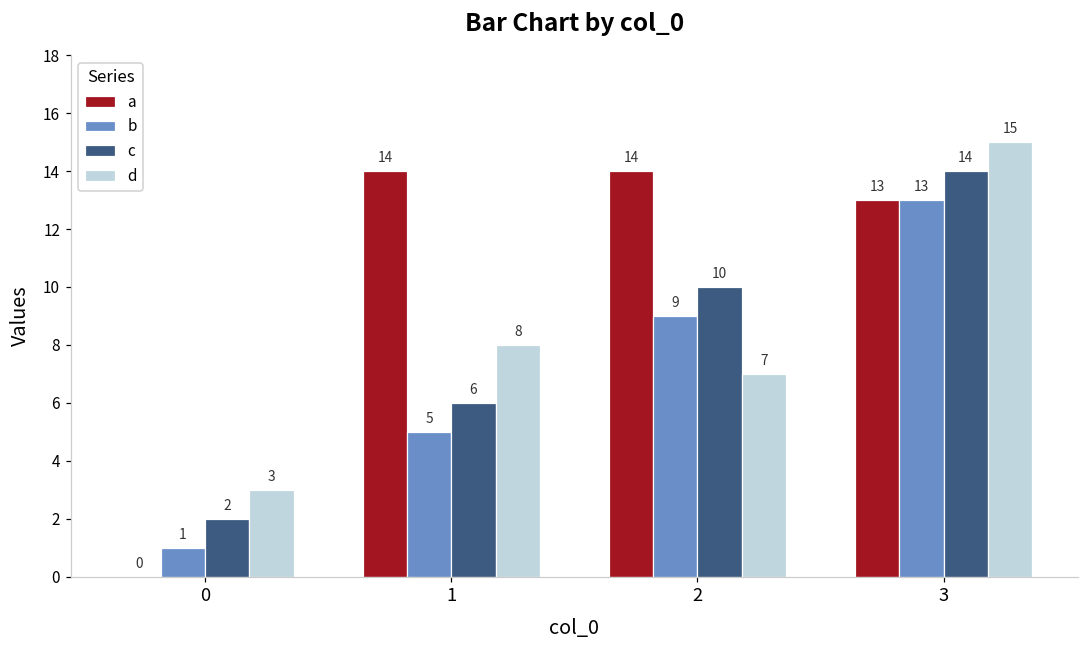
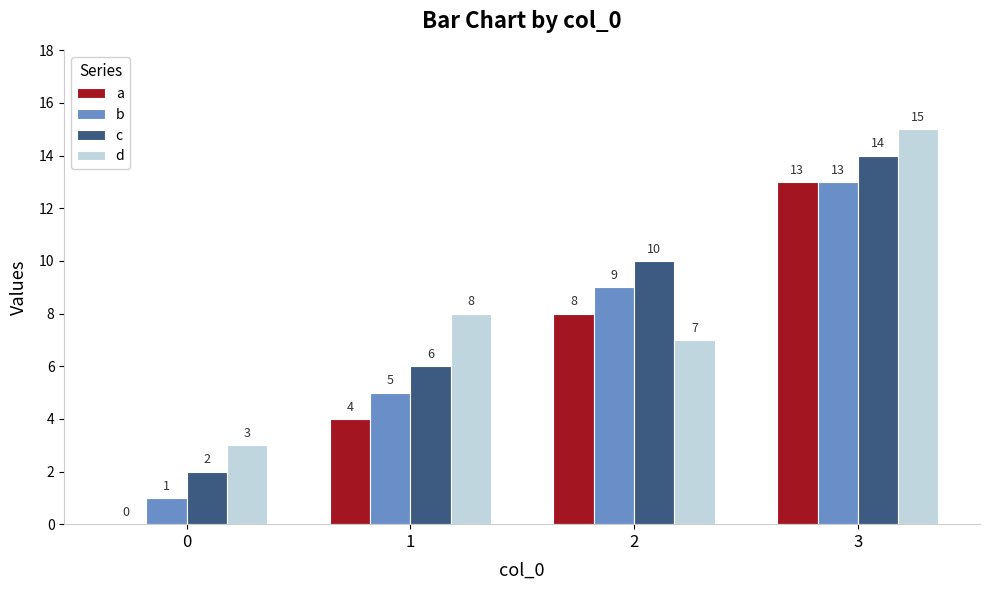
  {
    "a": {
      "0": 0,
-     "1": 14,
-     "2": 14,
+     "1": 4,
+     "2": 8,
      "3": 13
    },
    "b": {
      "0": 1,
      "1": 5,
      "2": 9,
      "3": 13
    },
    "c": {
      "0": 2,
      "1": 6,
      "2": 10,
      "3": 14
    },
    "d": {
      "0": 3,
      "1": 8,
      "2": 7,
      "3": 15
    }
  }
